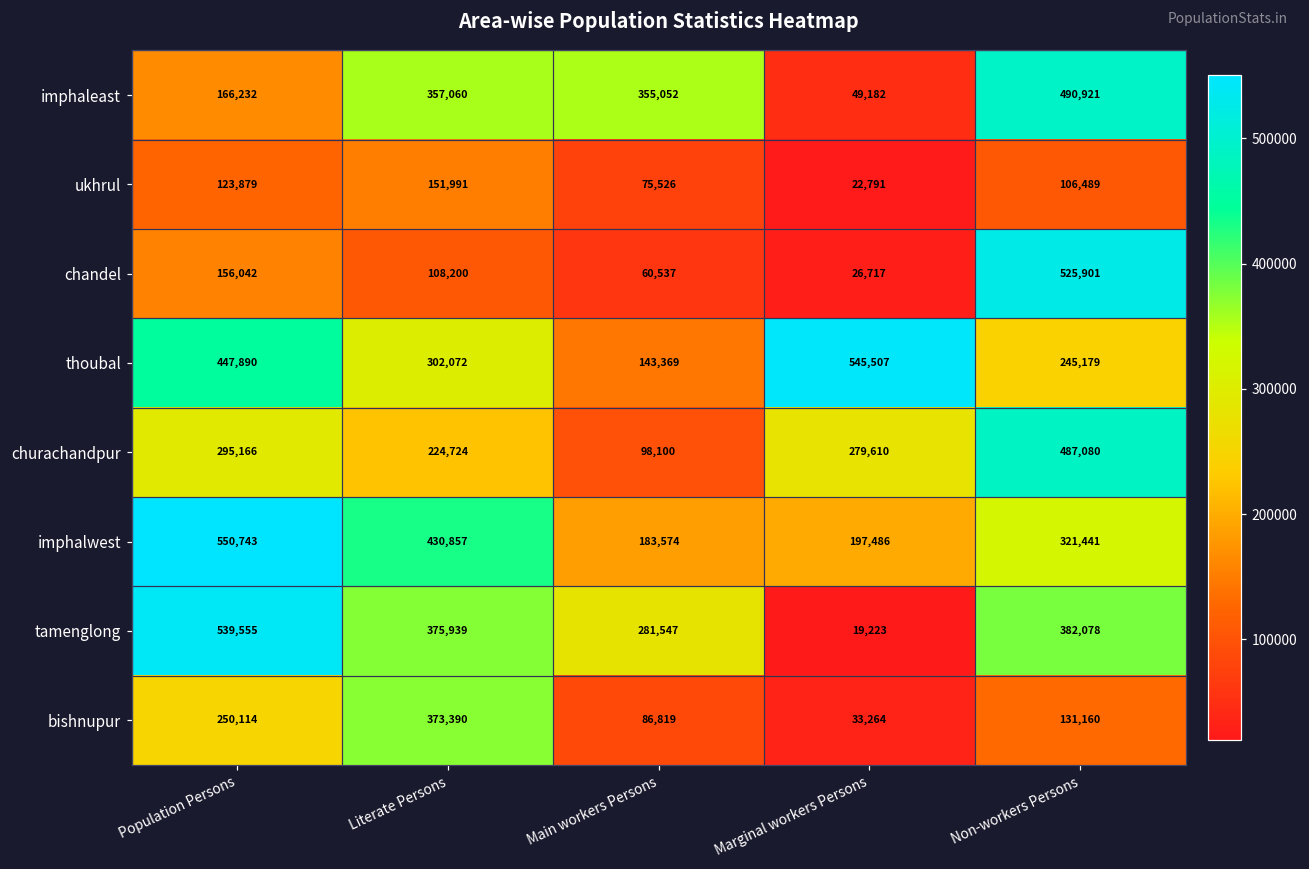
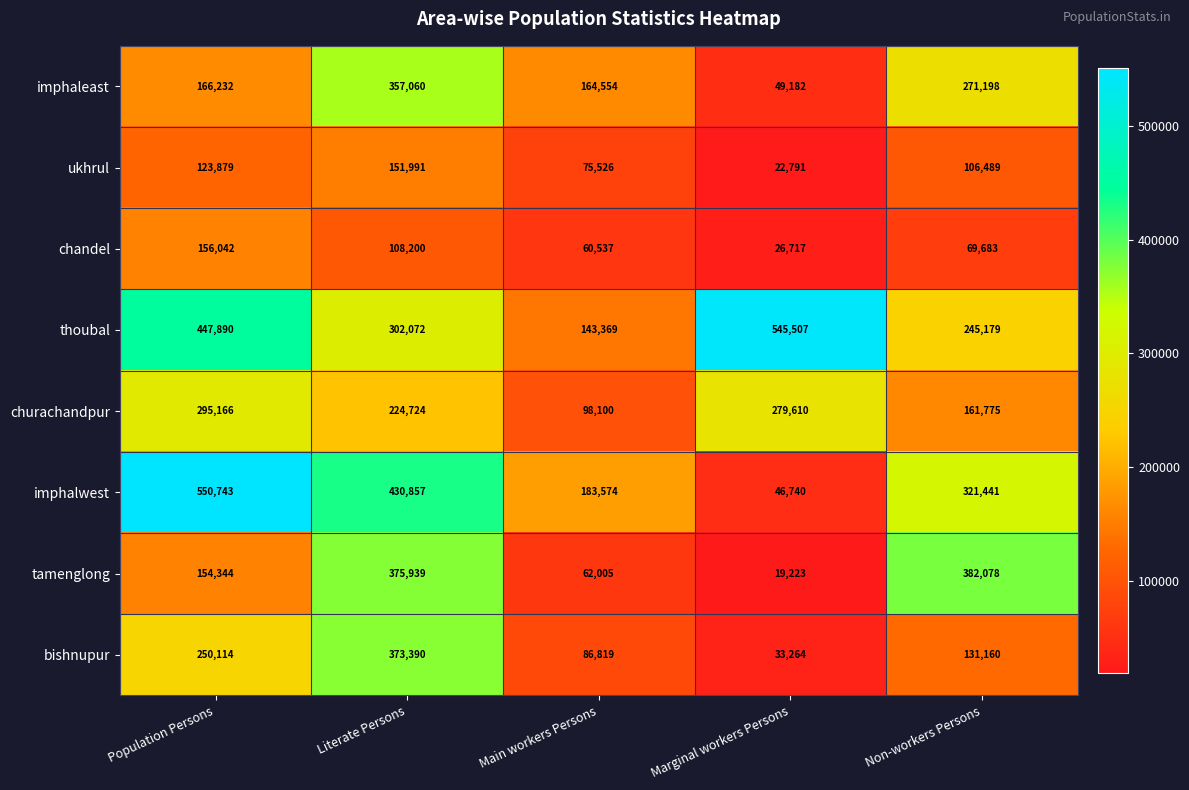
  {
    "imphaleast": {
      "Population Persons": "166,232",
      "Literate Persons": "357,060",
-     "Main workers Persons": "355,052",
+     "Main workers Persons": "164,554",
      "Marginal workers Persons": "49,182",
-     "Non-workers Persons": "490,921"
+     "Non-workers Persons": "271,198"
    },
    "ukhrul": {
      "Population Persons": "123,879",
      "Literate Persons": "151,991",
      "Main workers Persons": "75,526",
      "Marginal workers Persons": "22,791",
      "Non-workers Persons": "106,489"
    },
    "chandel": {
      "Population Persons": "156,042",
      "Literate Persons": "108,200",
      "Main workers Persons": "60,537",
      "Marginal workers Persons": "26,717",
-     "Non-workers Persons": "525,901"
+     "Non-workers Persons": "69,683"
    },
    "thoubal": {
      "Population Persons": "447,890",
      "Literate Persons": "302,072",
      "Main workers Persons": "143,369",
      "Marginal workers Persons": "545,507",
      "Non-workers Persons": "245,179"
    },
    "churachandpur": {
      "Population Persons": "295,166",
      "Literate Persons": "224,724",
      "Main workers Persons": "98,100",
      "Marginal workers Persons": "279,610",
-     "Non-workers Persons": "487,080"
+     "Non-workers Persons": "161,775"
    },
    "imphalwest": {
      "Population Persons": "550,743",
      "Literate Persons": "430,857",
      "Main workers Persons": "183,574",
-     "Marginal workers Persons": "197,486",
+     "Marginal workers Persons": "46,740",
      "Non-workers Persons": "321,441"
    },
    "tamenglong": {
-     "Population Persons": "539,555",
+     "Population Persons": "154,344",
      "Literate Persons": "375,939",
-     "Main workers Persons": "281,547",
+     "Main workers Persons": "62,005",
      "Marginal workers Persons": "19,223",
      "Non-workers Persons": "382,078"
    },
    "bishnupur": {
      "Population Persons": "250,114",
      "Literate Persons": "373,390",
      "Main workers Persons": "86,819",
      "Marginal workers Persons": "33,264",
      "Non-workers Persons": "131,160"
    }
  }
